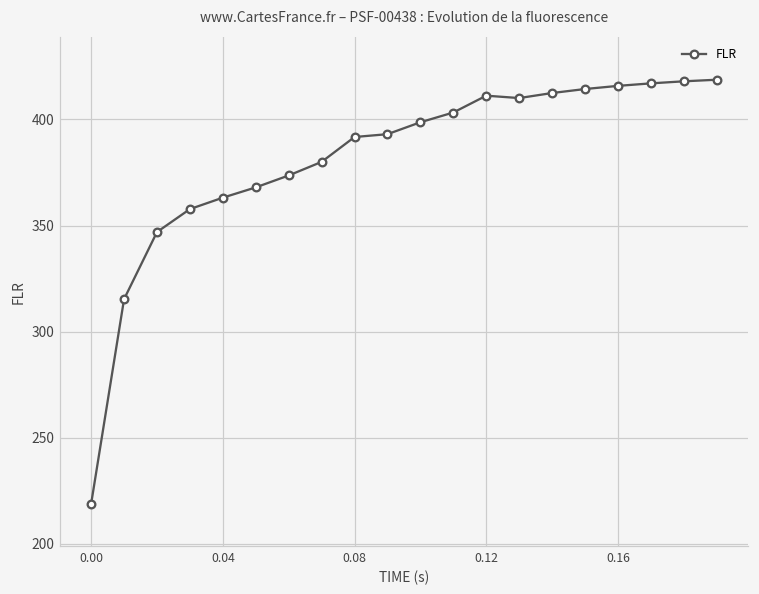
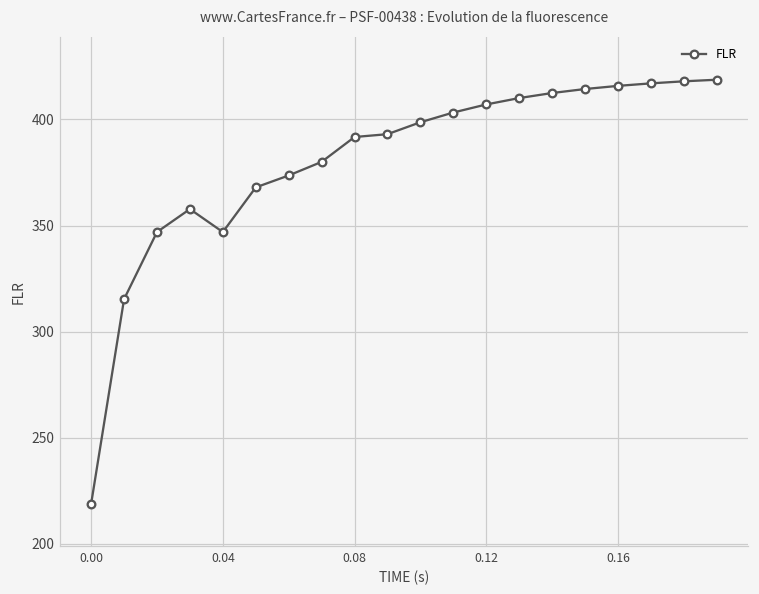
  {
    "0.00": 219,
-   "0.04": 363,
+   "0.04": 347,
    "0.08": 392,
-   "0.12": 411,
+   "0.12": 407,
    "0.16": 416
  }
